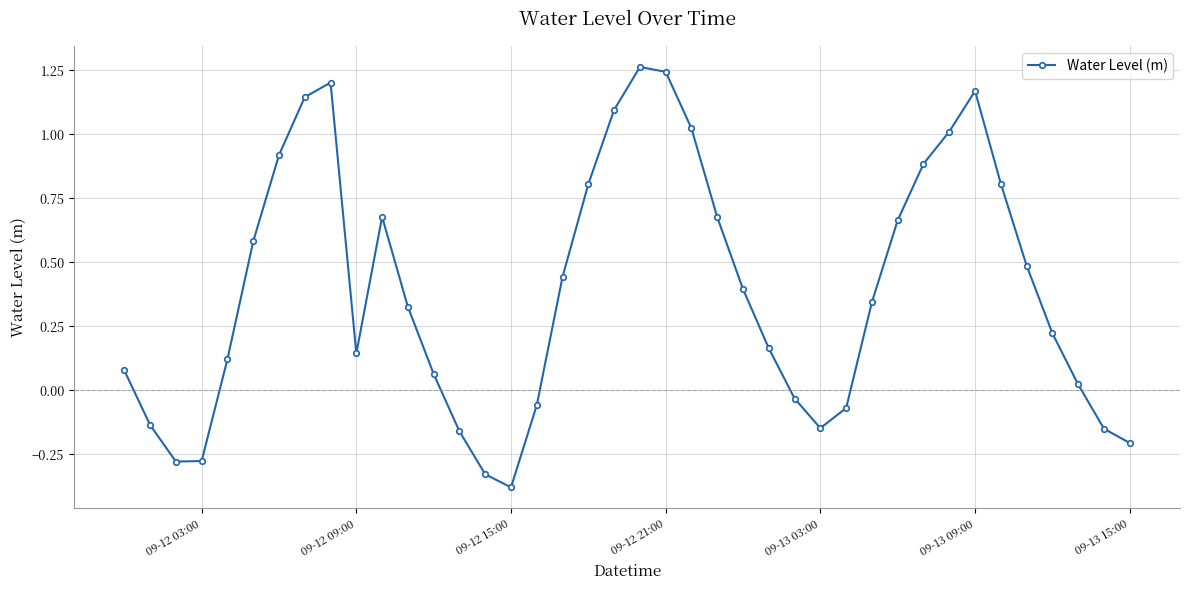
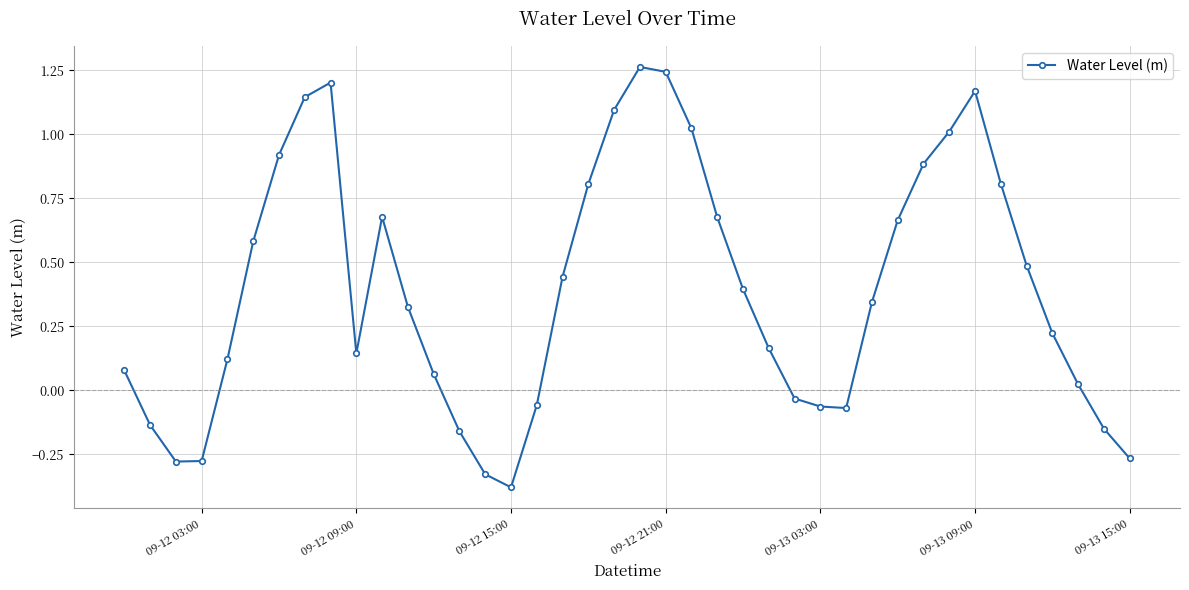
  {
    "09-12 03:00": -0.28,
    "09-12 09:00": 0.14,
    "09-12 15:00": -0.38,
    "09-12 21:00": 1.24,
-   "09-13 03:00": -0.15,
+   "09-13 03:00": -0.06,
    "09-13 09:00": 1.17,
-   "09-13 15:00": -0.21
+   "09-13 15:00": -0.27
  }
